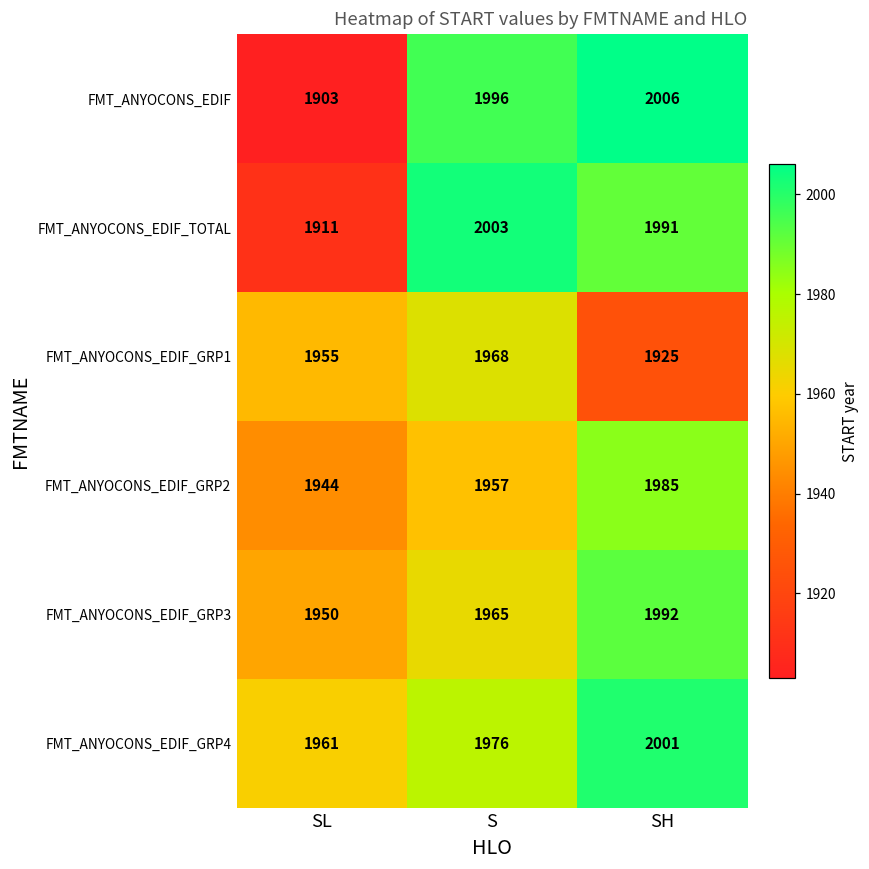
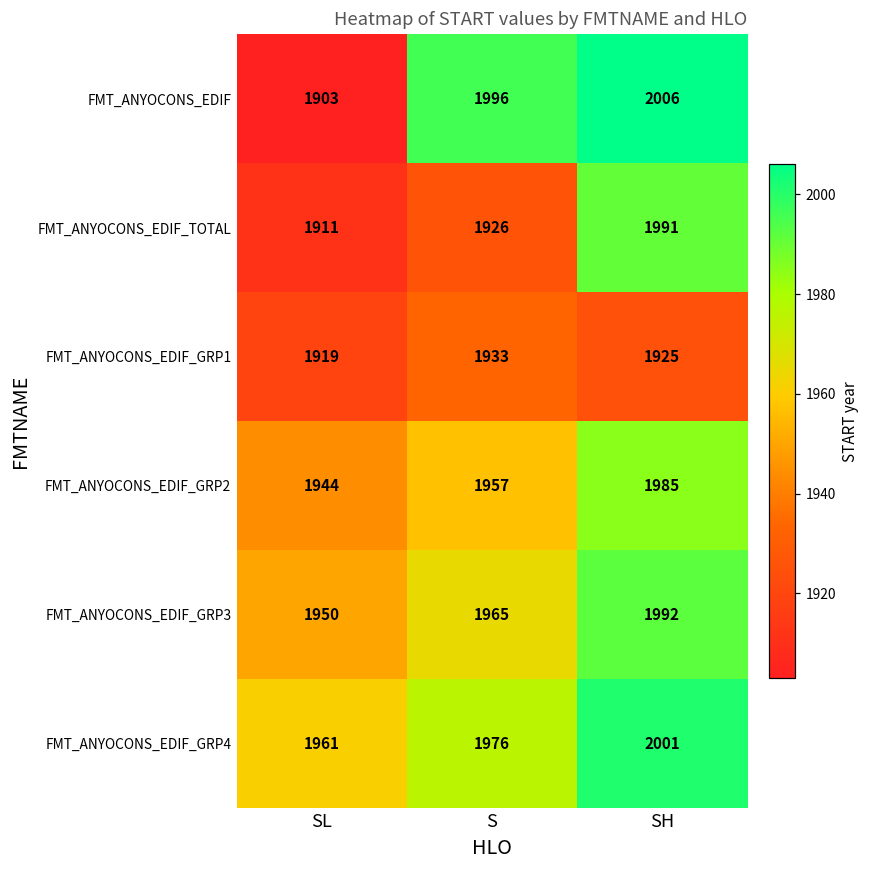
  {
    "FMT_ANYOCONS_EDIF": {
      "SL": 1903,
      "S": 1996,
      "SH": 2006
    },
    "FMT_ANYOCONS_EDIF_TOTAL": {
      "SL": 1911,
-     "S": 2003,
+     "S": 1926,
      "SH": 1991
    },
    "FMT_ANYOCONS_EDIF_GRP1": {
-     "SL": 1955,
-     "S": 1968,
+     "SL": 1919,
+     "S": 1933,
      "SH": 1925
    },
    "FMT_ANYOCONS_EDIF_GRP2": {
      "SL": 1944,
      "S": 1957,
      "SH": 1985
    },
    "FMT_ANYOCONS_EDIF_GRP3": {
      "SL": 1950,
      "S": 1965,
      "SH": 1992
    },
    "FMT_ANYOCONS_EDIF_GRP4": {
      "SL": 1961,
      "S": 1976,
      "SH": 2001
    }
  }
